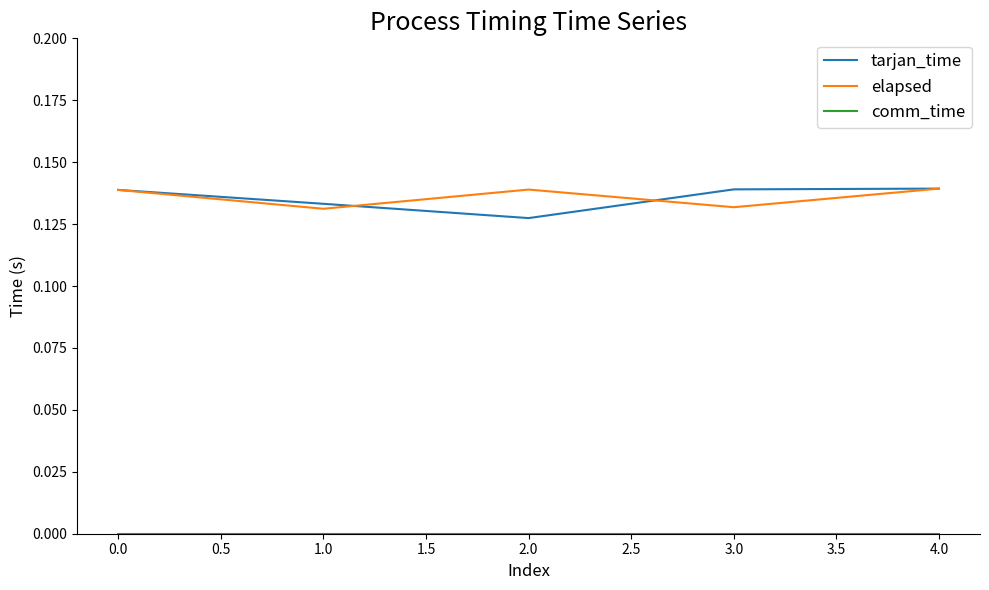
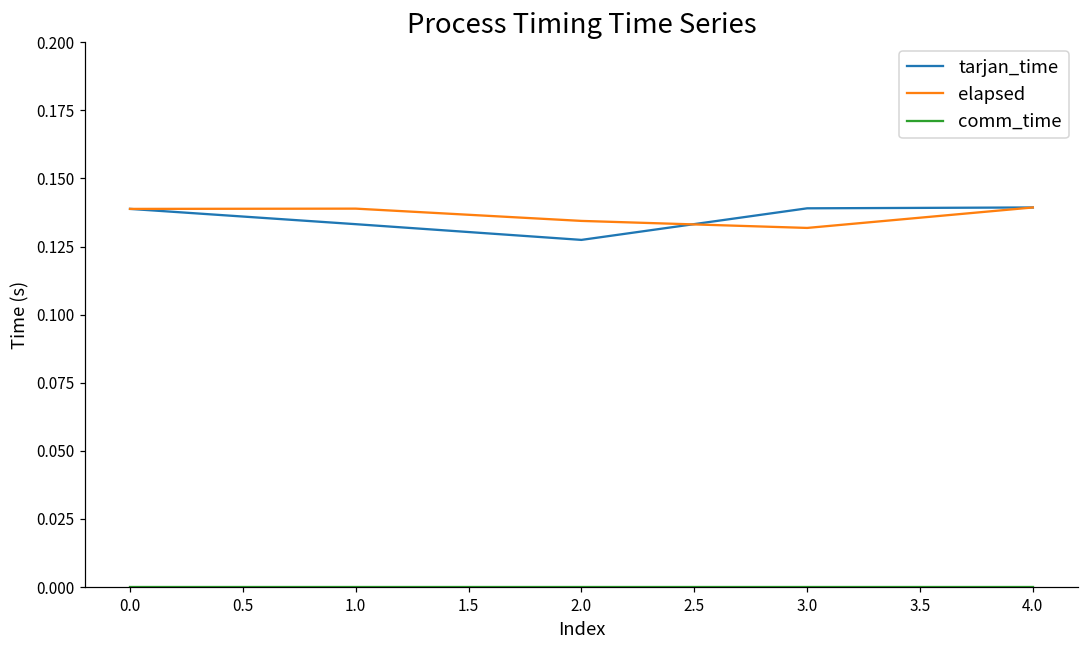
  {
    "tarjan_time": {
      "1.0": 0.133,
      "2.0": 0.127,
      "3.0": 0.139
    },
    "elapsed": {
-     "1.0": 0.131,
-     "2.0": 0.139,
+     "1.0": 0.139,
+     "2.0": 0.134,
      "3.0": 0.132
    },
    "comm_time": {
      "0.0": 0.000,
      "1.0": 0.000,
      "2.0": 0.000,
      "3.0": 0.000,
      "4.0": 0.000
    }
  }
